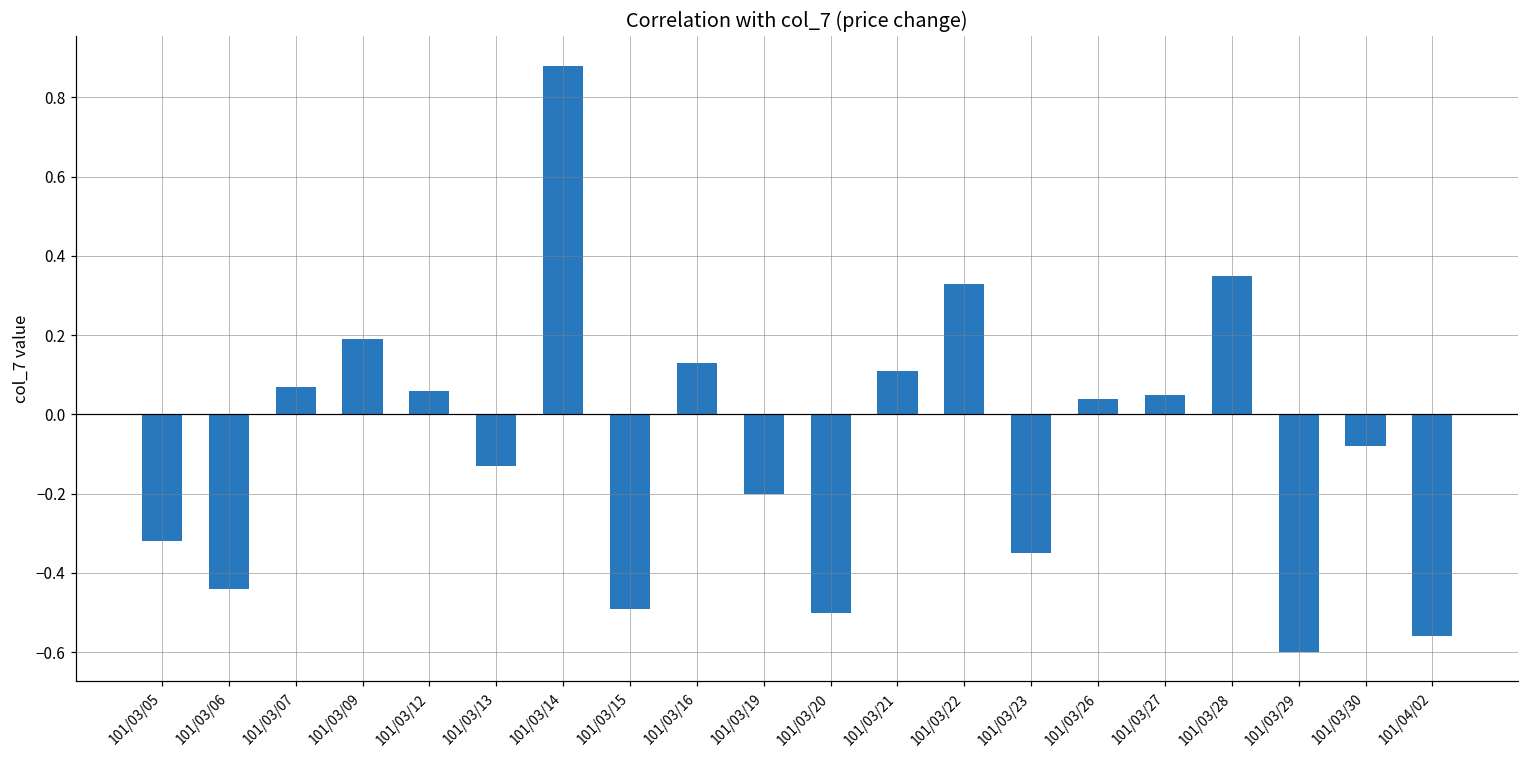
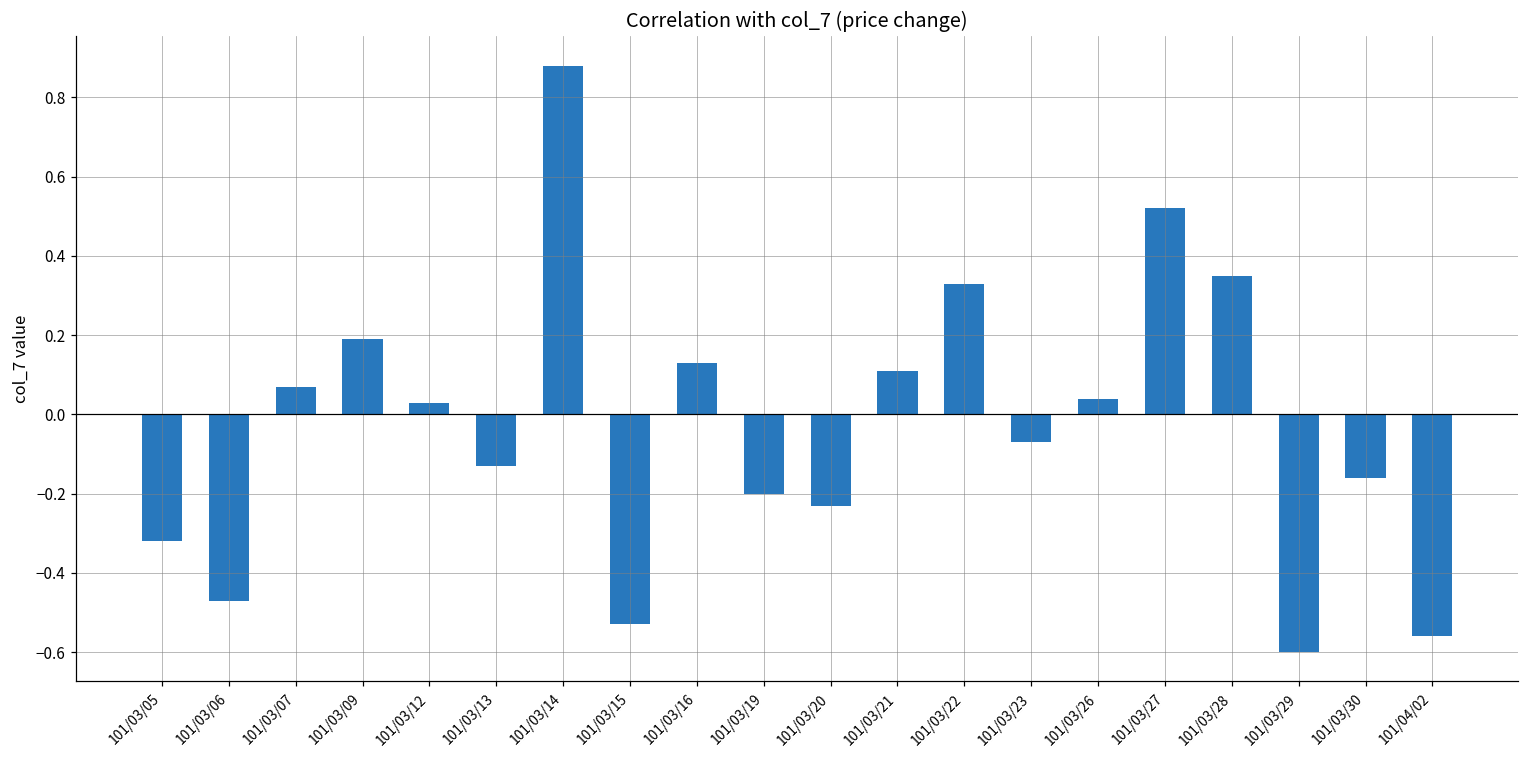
  {
    "101/03/05": -0.32,
-   "101/03/06": -0.44,
+   "101/03/06": -0.47,
    "101/03/07": 0.07,
    "101/03/09": 0.19,
-   "101/03/12": 0.06,
+   "101/03/12": 0.03,
    "101/03/13": -0.13,
    "101/03/14": 0.88,
-   "101/03/15": -0.49,
+   "101/03/15": -0.53,
    "101/03/16": 0.13,
    "101/03/19": -0.20,
-   "101/03/20": -0.50,
+   "101/03/20": -0.23,
    "101/03/21": 0.11,
    "101/03/22": 0.33,
-   "101/03/23": -0.35,
+   "101/03/23": -0.07,
    "101/03/26": 0.04,
-   "101/03/27": 0.05,
+   "101/03/27": 0.52,
    "101/03/28": 0.35,
    "101/03/29": -0.60,
-   "101/03/30": -0.08,
+   "101/03/30": -0.16,
    "101/04/02": -0.56
  }
